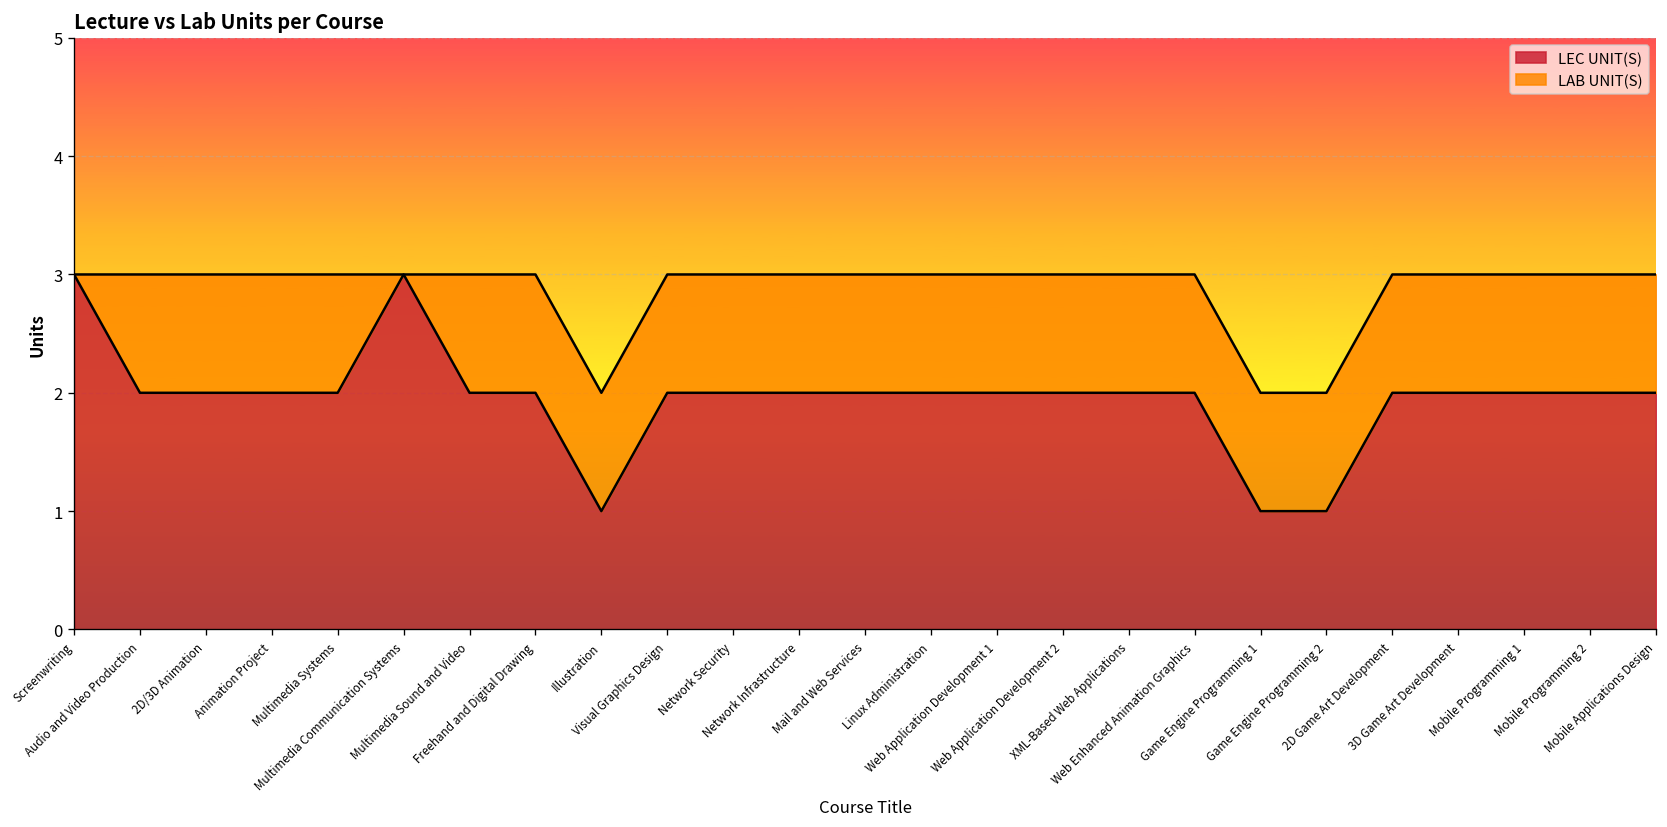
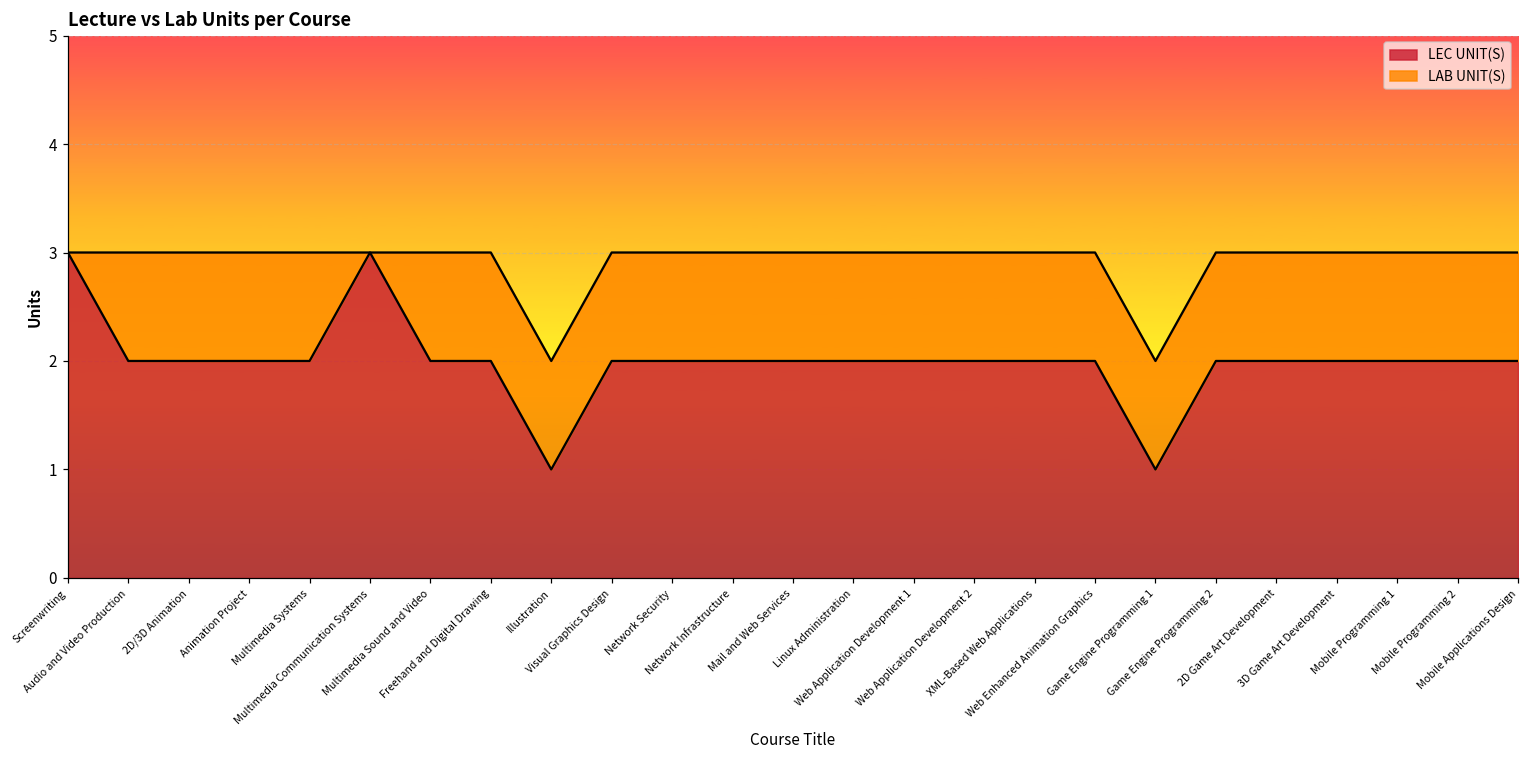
  {
    "LEC UNIT(S)": {
      "Audio and Video Production": 2,
      "2D/3D Animation": 2,
      "Animation Project": 2,
      "Multimedia Systems": 2,
      "Multimedia Sound and Video": 2,
      "Freehand and Digital Drawing": 2,
      "Illustration": 1,
      "Visual Graphics Design": 2,
      "Network Security": 2,
      "Network Infrastructure": 2,
      "Mail and Web Services": 2,
      "Linux Administration": 2,
      "Web Application Development 1": 2,
      "Web Application Development 2": 2,
      "XML-Based Web Applications": 2,
      "Web Enhanced Animation Graphics": 2,
      "Game Engine Programming 1": 1,
-     "Game Engine Programming 2": 1,
+     "Game Engine Programming 2": 2,
      "2D Game Art Development": 2,
      "3D Game Art Development": 2,
      "Mobile Programming 1": 2,
      "Mobile Programming 2": 2,
      "Mobile Applications Design": 2
    },
    "LAB UNIT(S)": {
      "Audio and Video Production": 3,
      "2D/3D Animation": 3,
      "Animation Project": 3,
      "Multimedia Systems": 3,
      "Multimedia Sound and Video": 3,
      "Freehand and Digital Drawing": 3,
      "Illustration": 2,
      "Visual Graphics Design": 3,
      "Network Security": 3,
      "Network Infrastructure": 3,
      "Mail and Web Services": 3,
      "Linux Administration": 3,
      "Web Application Development 1": 3,
      "Web Application Development 2": 3,
      "XML-Based Web Applications": 3,
      "Web Enhanced Animation Graphics": 3,
      "Game Engine Programming 1": 2,
      "2D Game Art Development": 3,
      "3D Game Art Development": 3,
      "Mobile Programming 1": 3,
      "Mobile Programming 2": 3,
      "Mobile Applications Design": 3
    }
  }
